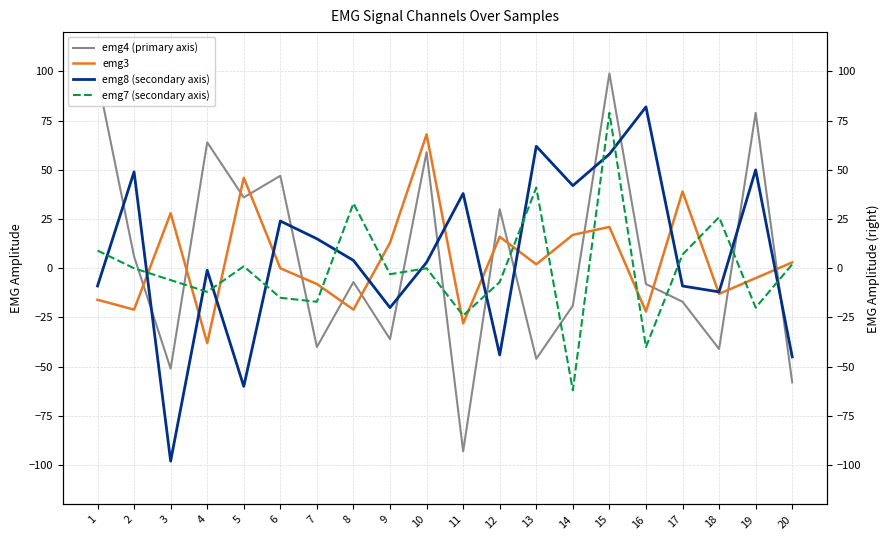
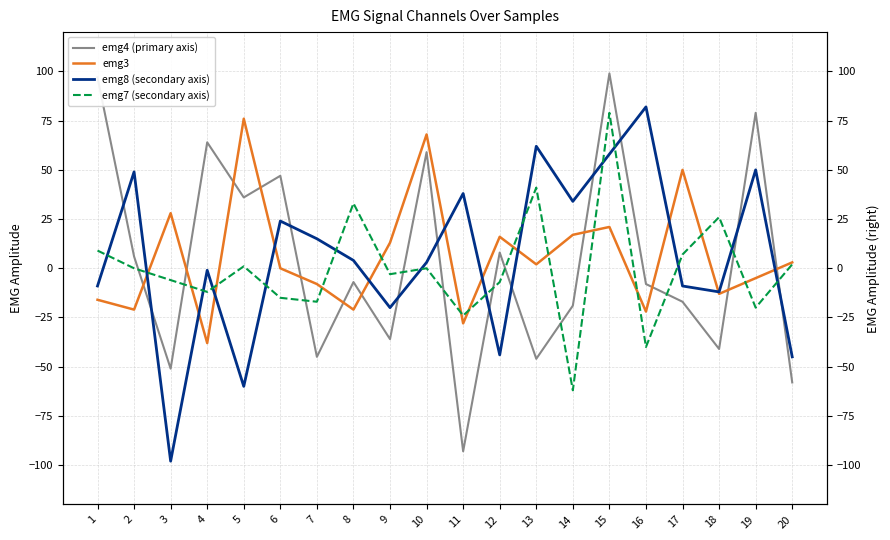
  {
    "emg4 (primary axis)": {
      "2": 6,
      "3": -51,
      "4": 64,
      "5": 36,
      "6": 47,
-     "7": -40,
+     "7": -45,
      "8": -7,
      "9": -36,
      "10": 59,
      "11": -93,
-     "12": 30,
+     "12": 8,
      "13": -46,
      "14": -19,
      "15": 99,
      "16": -8,
      "17": -17,
      "18": -41,
      "19": 79,
      "20": -58
    },
    "emg3": {
      "1": -16,
      "2": -21,
      "3": 28,
      "4": -38,
-     "5": 46,
+     "5": 76,
      "6": 0,
      "7": -8,
      "8": -21,
      "9": 13,
      "10": 68,
      "11": -28,
      "12": 16,
      "13": 2,
      "14": 17,
      "15": 21,
      "16": -22,
-     "17": 39,
+     "17": 50,
      "18": -13,
      "19": -5,
      "20": 3
    },
    "emg8 (secondary axis)": {
      "1": -9,
      "2": 49,
      "3": -98,
      "4": -1,
      "5": -60,
      "6": 24,
      "7": 15,
      "8": 4,
      "9": -20,
      "10": 3,
      "11": 38,
      "12": -44,
      "13": 62,
-     "14": 42,
+     "14": 34,
      "15": 58,
      "16": 82,
      "17": -9,
      "18": -12,
      "19": 50,
      "20": -45
    },
    "emg7 (secondary axis)": {
      "1": 9,
      "2": 0,
      "3": -6,
      "4": -12,
      "5": 1,
      "6": -15,
      "7": -17,
      "8": 33,
      "9": -3,
      "10": 0,
      "11": -24,
      "12": -7,
      "13": 41,
      "14": -62,
      "15": 79,
      "16": -40,
      "17": 7,
      "18": 26,
      "19": -20,
      "20": 2
    }
  }
